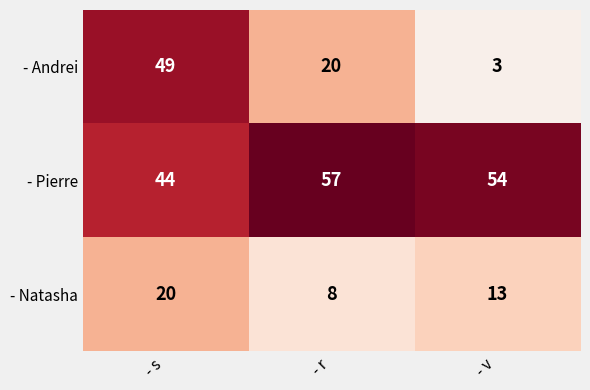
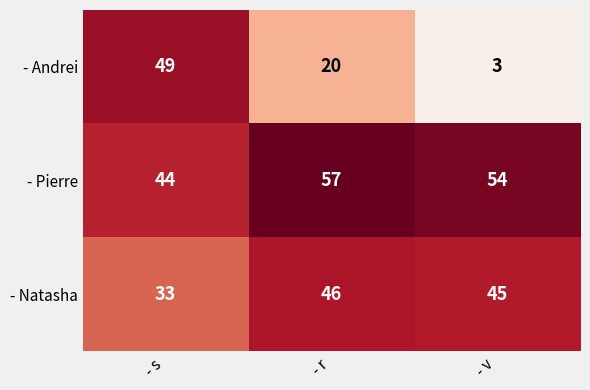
  {
    "- Andrei": {
      "- s": 49,
      "- r": 20,
      "- v": 3
    },
    "- Pierre": {
      "- s": 44,
      "- r": 57,
      "- v": 54
    },
    "- Natasha": {
-     "- s": 20,
-     "- r": 8,
-     "- v": 13
+     "- s": 33,
+     "- r": 46,
+     "- v": 45
    }
  }
